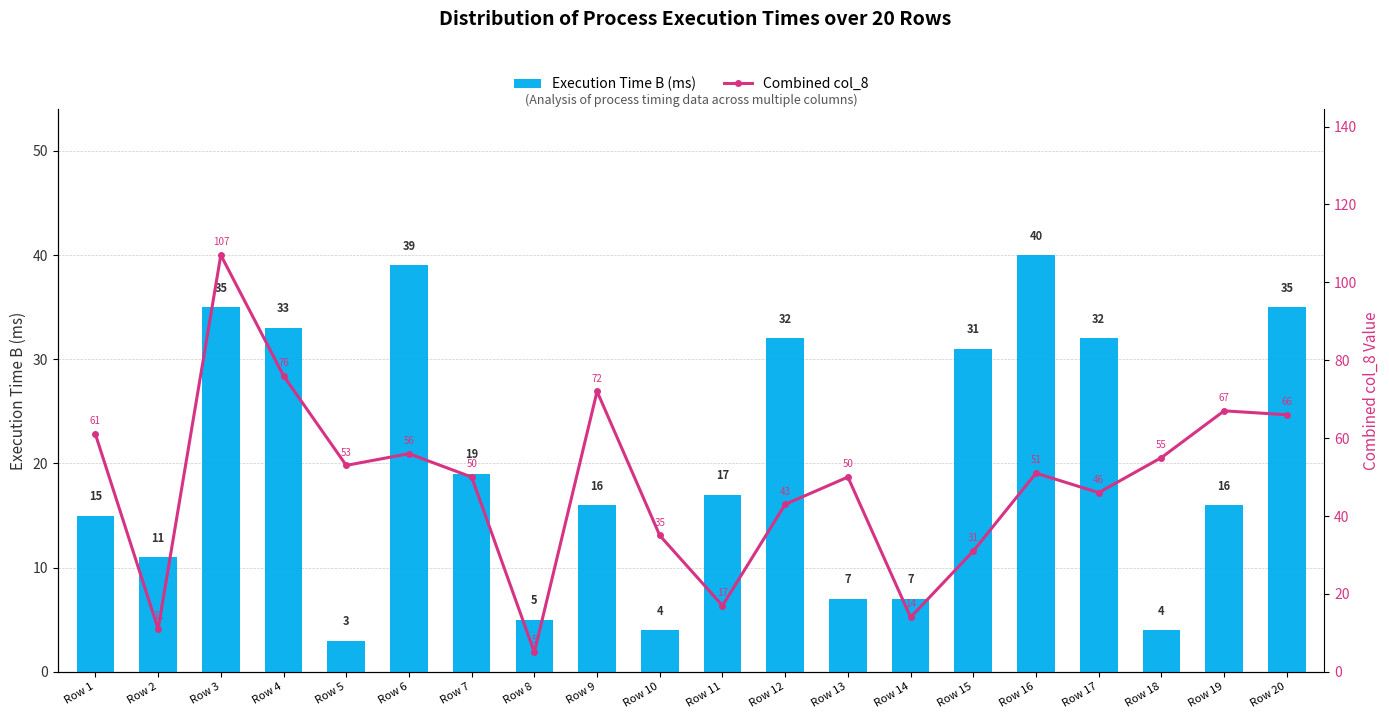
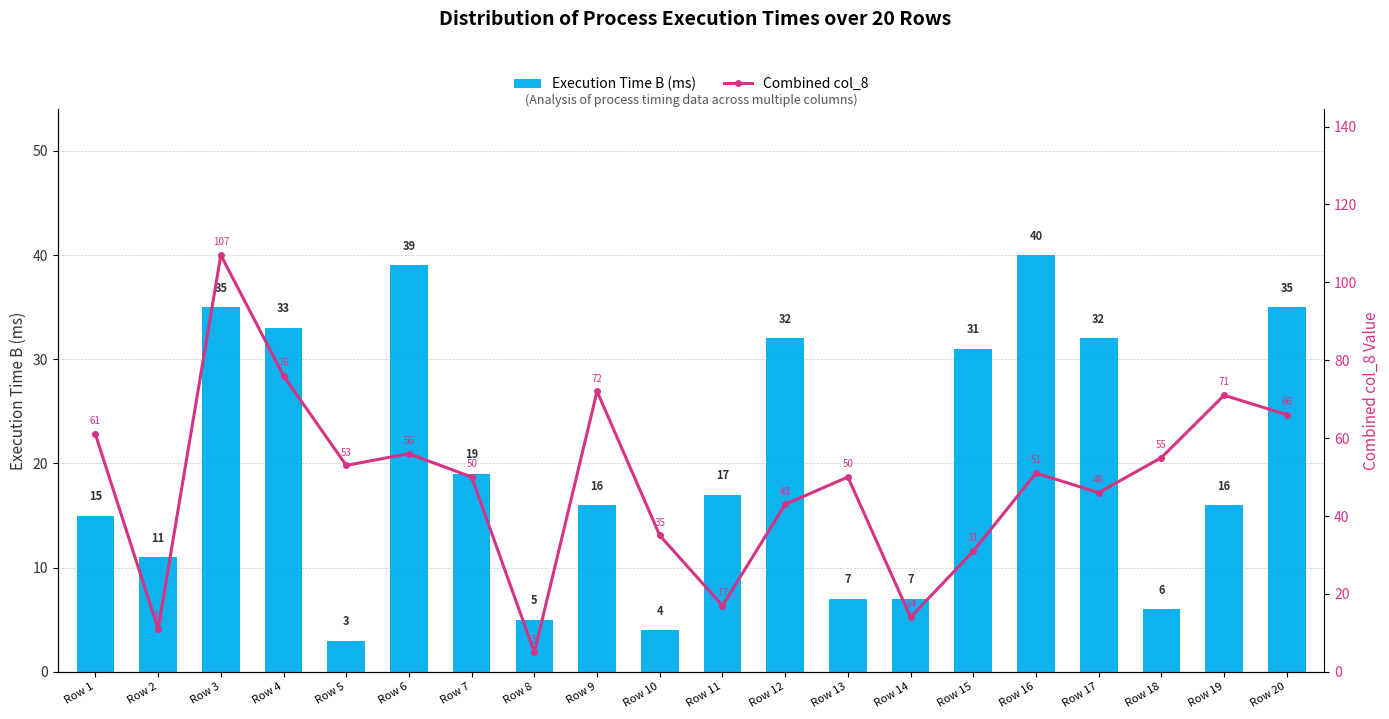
  {
    "Execution Time B (ms)": {
      "Row 1": 15,
      "Row 2": 11,
      "Row 3": 35,
      "Row 4": 33,
      "Row 5": 3,
      "Row 6": 39,
      "Row 7": 19,
      "Row 8": 5,
      "Row 9": 16,
      "Row 10": 4,
      "Row 11": 17,
      "Row 12": 32,
      "Row 13": 7,
      "Row 14": 7,
      "Row 15": 31,
      "Row 16": 40,
      "Row 17": 32,
-     "Row 18": 4,
+     "Row 18": 6,
      "Row 19": 16,
      "Row 20": 35
    },
    "Combined col_8": {
      "Row 1": 61,
      "Row 3": 107,
      "Row 4": 76,
      "Row 5": 53,
      "Row 6": 56,
      "Row 9": 72,
      "Row 10": 35,
      "Row 12": 43,
      "Row 13": 50,
      "Row 14": 14,
      "Row 16": 51,
      "Row 17": 46,
      "Row 18": 55,
-     "Row 19": 67,
+     "Row 19": 71,
      "Row 20": 66
    }
  }
